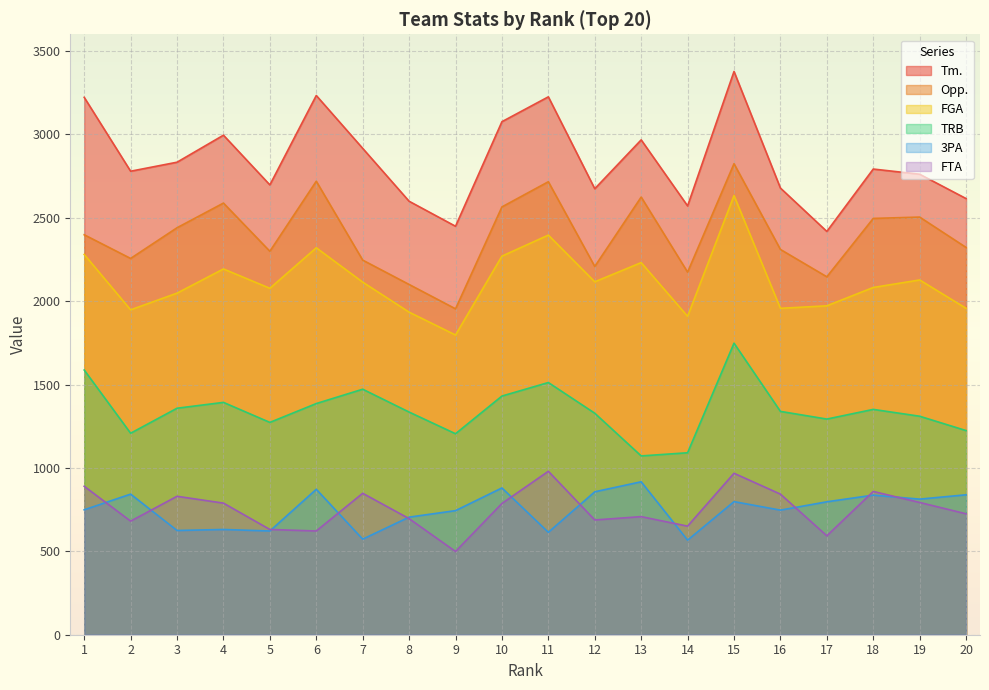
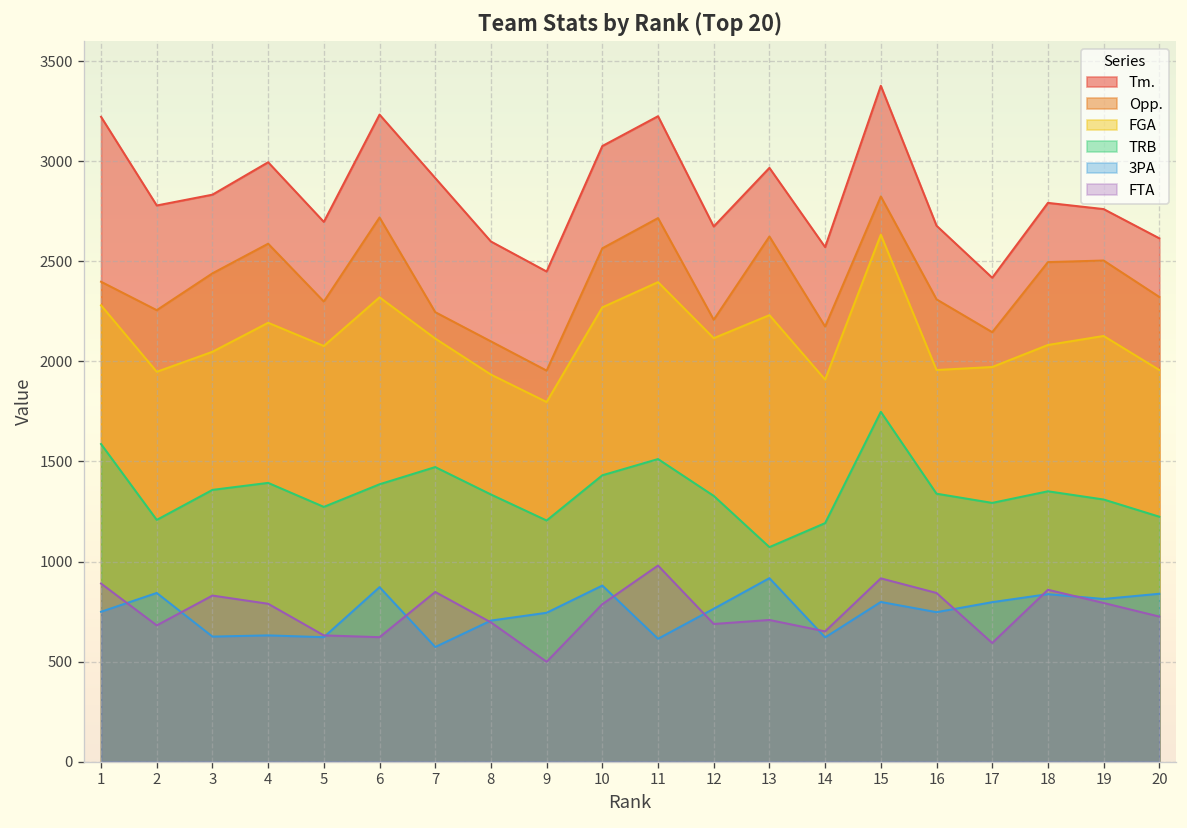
  {
    "TRB": {
      "1": 1590,
      "2": 1210,
      "3": 1360,
      "4": 1390,
      "5": 1270,
      "6": 1390,
      "7": 1470,
      "8": 1340,
      "9": 1210,
      "10": 1430,
      "11": 1510,
      "12": 1330,
      "13": 1070,
-     "14": 1090,
+     "14": 1190,
      "15": 1750,
      "16": 1340,
      "17": 1290,
      "18": 1350,
      "19": 1310,
      "20": 1220
    },
    "3PA": {
      "1": 750,
      "2": 840,
      "3": 630,
      "4": 630,
      "6": 870,
      "7": 570,
      "9": 740,
      "10": 880,
      "11": 610,
-     "12": 860,
+     "12": 760,
      "13": 920,
-     "14": 570,
+     "14": 620,
      "15": 800,
      "16": 750,
      "17": 800,
      "18": 840,
      "19": 810,
      "20": 840
    },
    "FTA": {
      "1": 890,
      "2": 680,
      "3": 830,
      "4": 790,
      "6": 620,
      "7": 850,
      "9": 500,
      "10": 790,
      "11": 980,
      "12": 690,
      "13": 710,
      "14": 650,
-     "15": 970,
+     "15": 920,
      "16": 840,
      "17": 590,
      "18": 860,
      "19": 790,
      "20": 730
    }
  }
